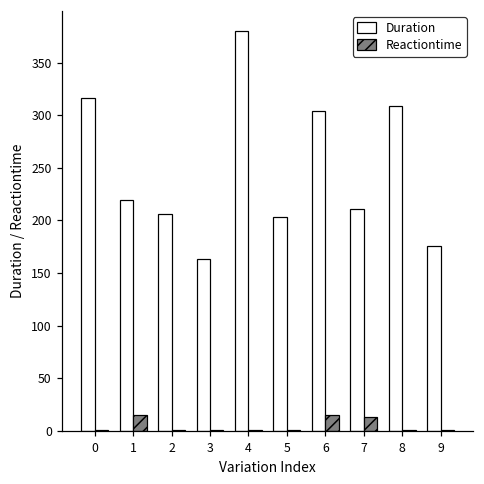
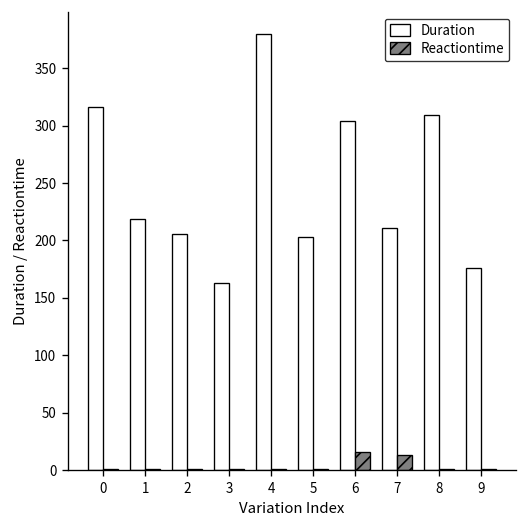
  {
    "Duration": {
      "0": 320,
      "1": 220,
      "2": 210,
      "3": 160,
      "4": 380,
      "5": 200,
      "6": 300,
      "7": 210,
      "8": 310,
      "9": 180
    },
    "Reactiontime": {
-     "1": 20,
+     "1": 0,
      "6": 20,
      "7": 10
    }
  }
